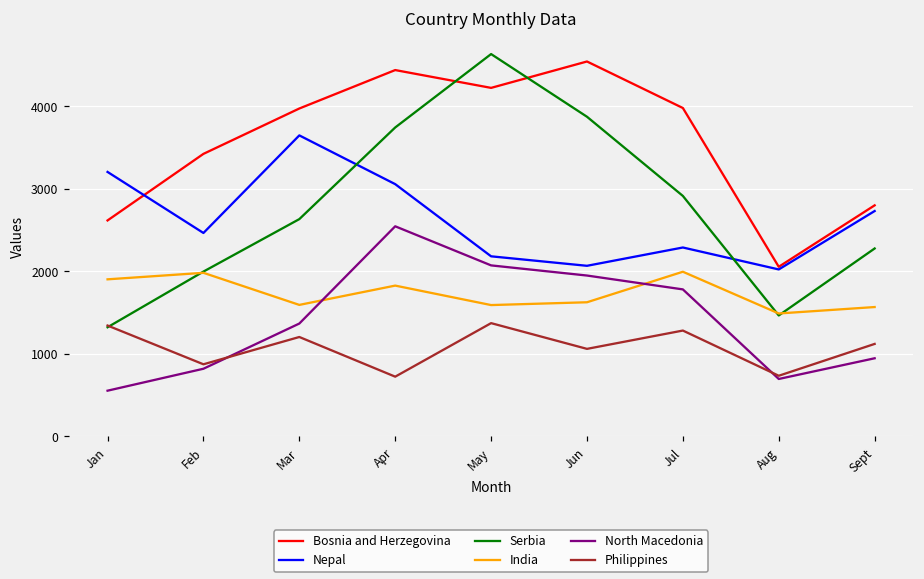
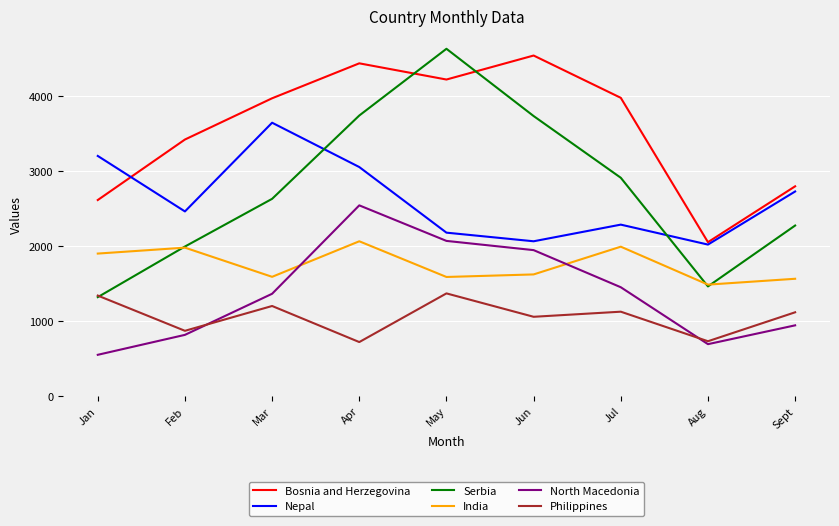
  {
    "Bosnia and Herzegovina": {
      "Jan": 2600,
      "Feb": 3400,
      "Mar": 4000,
      "Apr": 4400,
      "May": 4200,
      "Jun": 4500,
      "Jul": 4000,
      "Sept": 2800
    },
    "Nepal": {
      "Jan": 3200,
      "Feb": 2500,
      "Mar": 3600,
      "Apr": 3100,
      "May": 2200,
      "Jun": 2100,
      "Jul": 2300,
      "Sept": 2700
    },
    "Serbia": {
      "Mar": 2600,
      "Apr": 3700,
      "May": 4600,
-     "Jun": 3900,
+     "Jun": 3700,
      "Jul": 2900,
      "Sept": 2300
    },
    "India": {
      "Jan": 1900,
      "Mar": 1600,
-     "Apr": 1800,
+     "Apr": 2100,
      "May": 1600,
      "Jun": 1600,
      "Jul": 2000,
      "Sept": 1600
    },
    "North Macedonia": {
      "Jan": 600,
      "Feb": 800,
      "Mar": 1400,
      "Apr": 2500,
      "May": 2100,
      "Jun": 1900,
-     "Jul": 1800,
+     "Jul": 1500,
      "Aug": 700,
      "Sept": 900
    },
    "Philippines": {
      "Feb": 900,
      "Mar": 1200,
      "Apr": 700,
      "May": 1400,
      "Jun": 1100,
-     "Jul": 1300,
+     "Jul": 1100,
      "Aug": 700,
      "Sept": 1100
    }
  }
